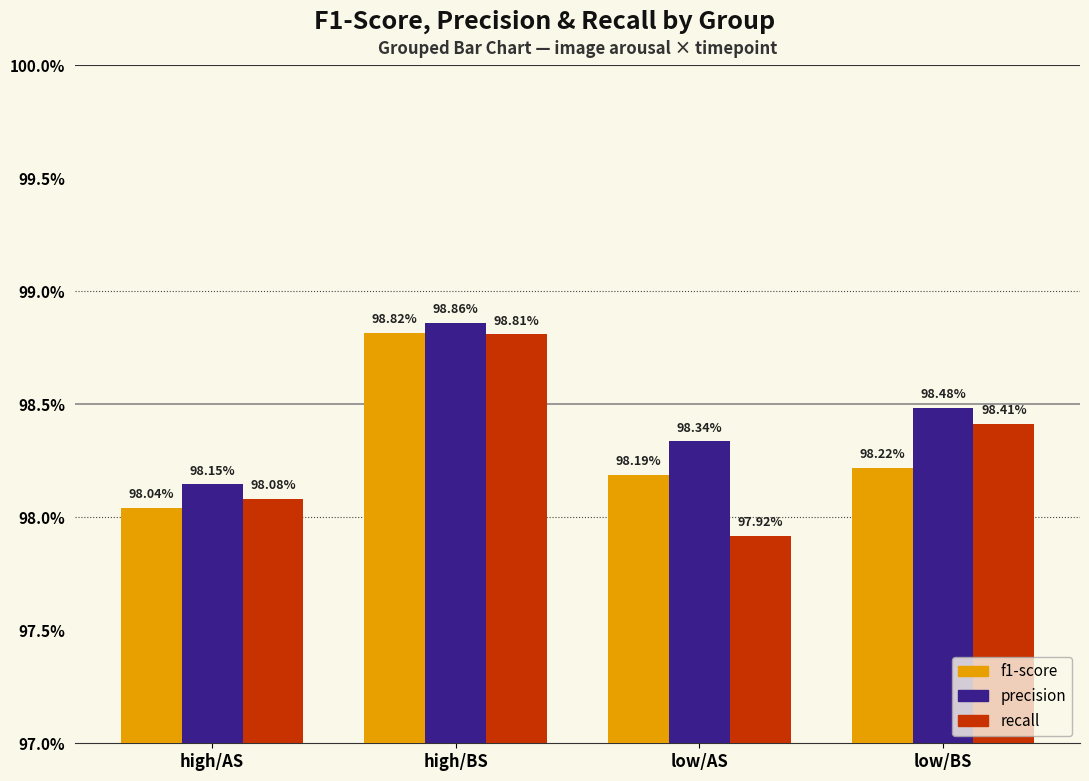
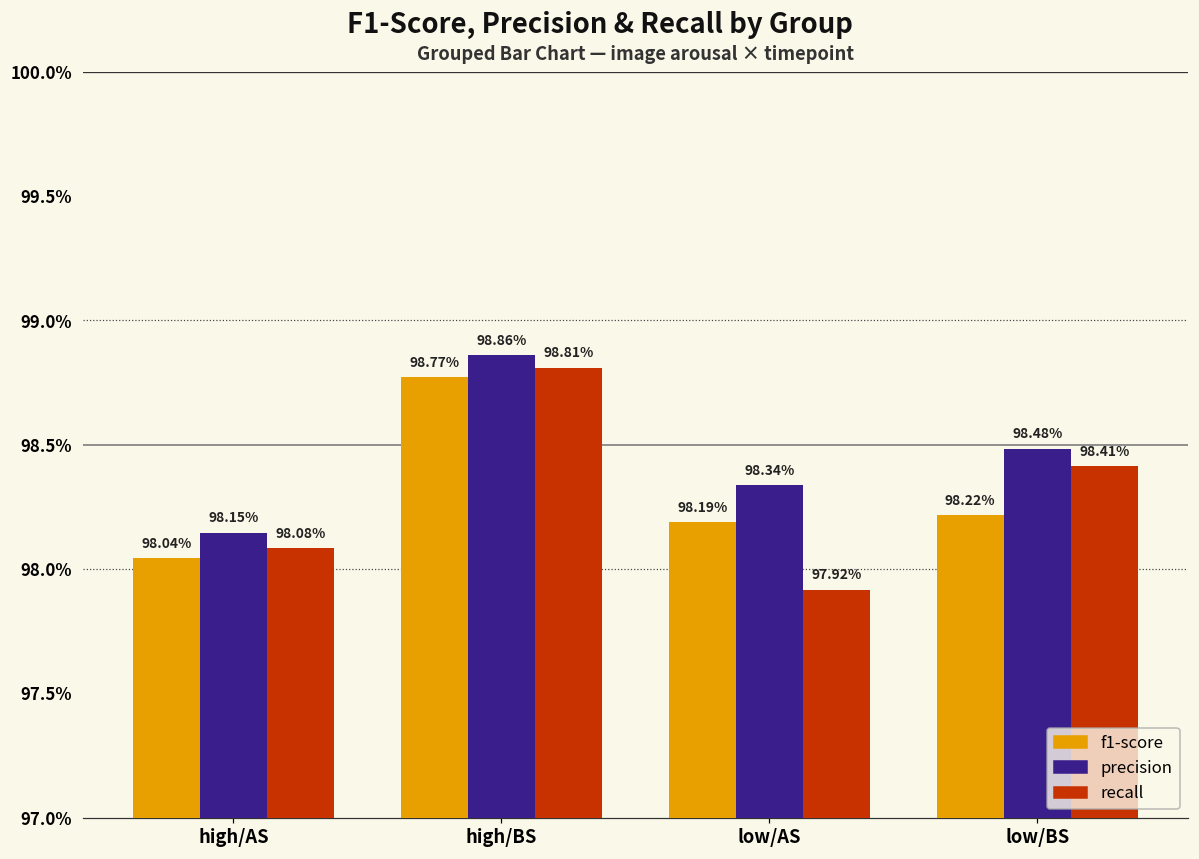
  {
    "f1-score": {
      "high/AS": "98.04%",
-     "high/BS": "98.82%",
+     "high/BS": "98.77%",
      "low/AS": "98.19%",
      "low/BS": "98.22%"
    },
    "precision": {
      "high/AS": "98.15%",
      "high/BS": "98.86%",
      "low/AS": "98.34%",
      "low/BS": "98.48%"
    },
    "recall": {
      "high/AS": "98.08%",
      "high/BS": "98.81%",
      "low/AS": "97.92%",
      "low/BS": "98.41%"
    }
  }
